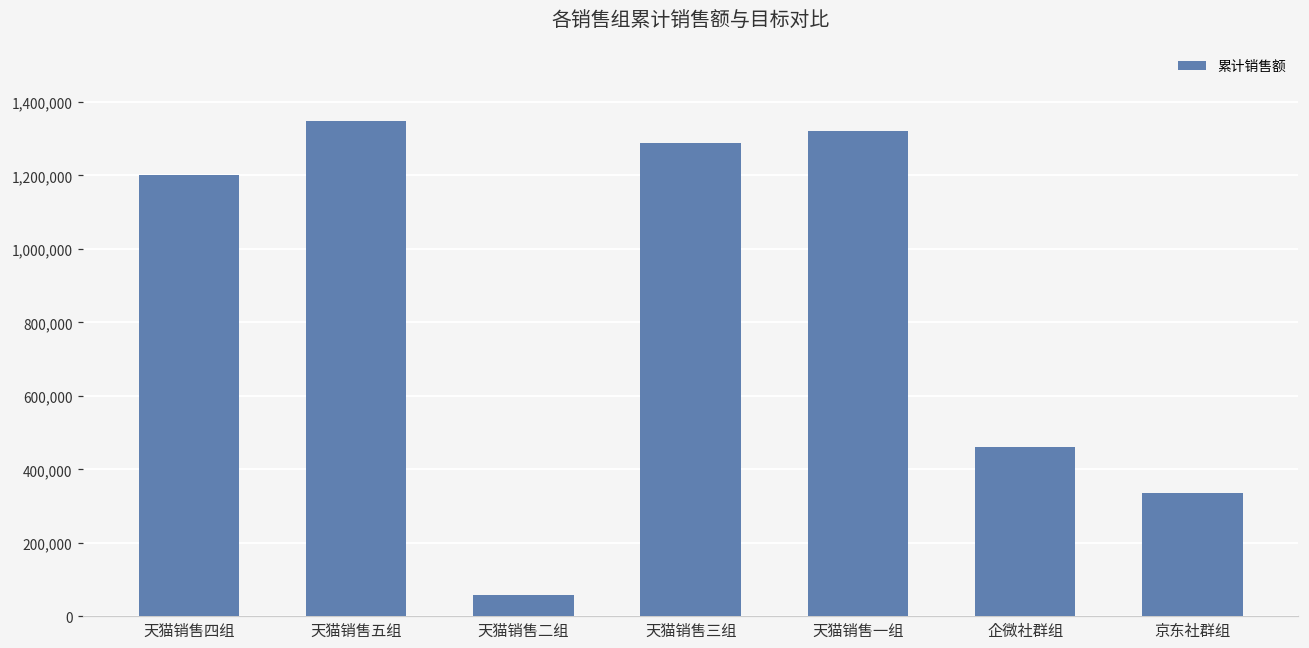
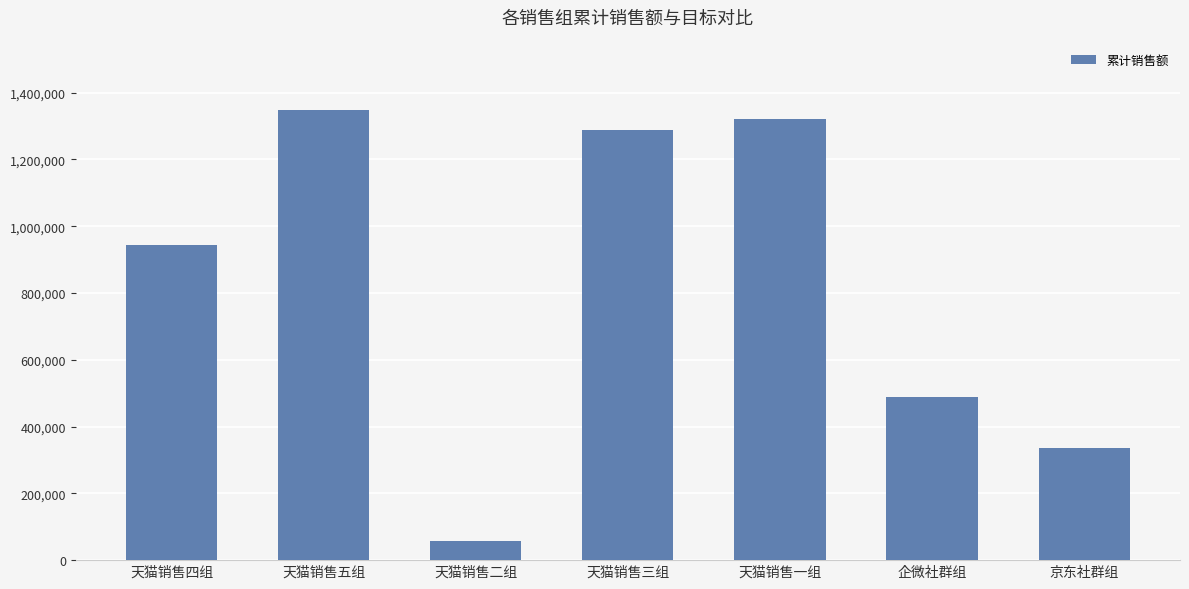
  {
-   "天猫销售四组": "1,200,000",
+   "天猫销售四组": "950,000",
    "天猫销售五组": "1,350,000",
    "天猫销售二组": "60,000",
    "天猫销售三组": "1,290,000",
    "天猫销售一组": "1,320,000",
-   "企微社群组": "460,000",
+   "企微社群组": "490,000",
    "京东社群组": "340,000"
  }
